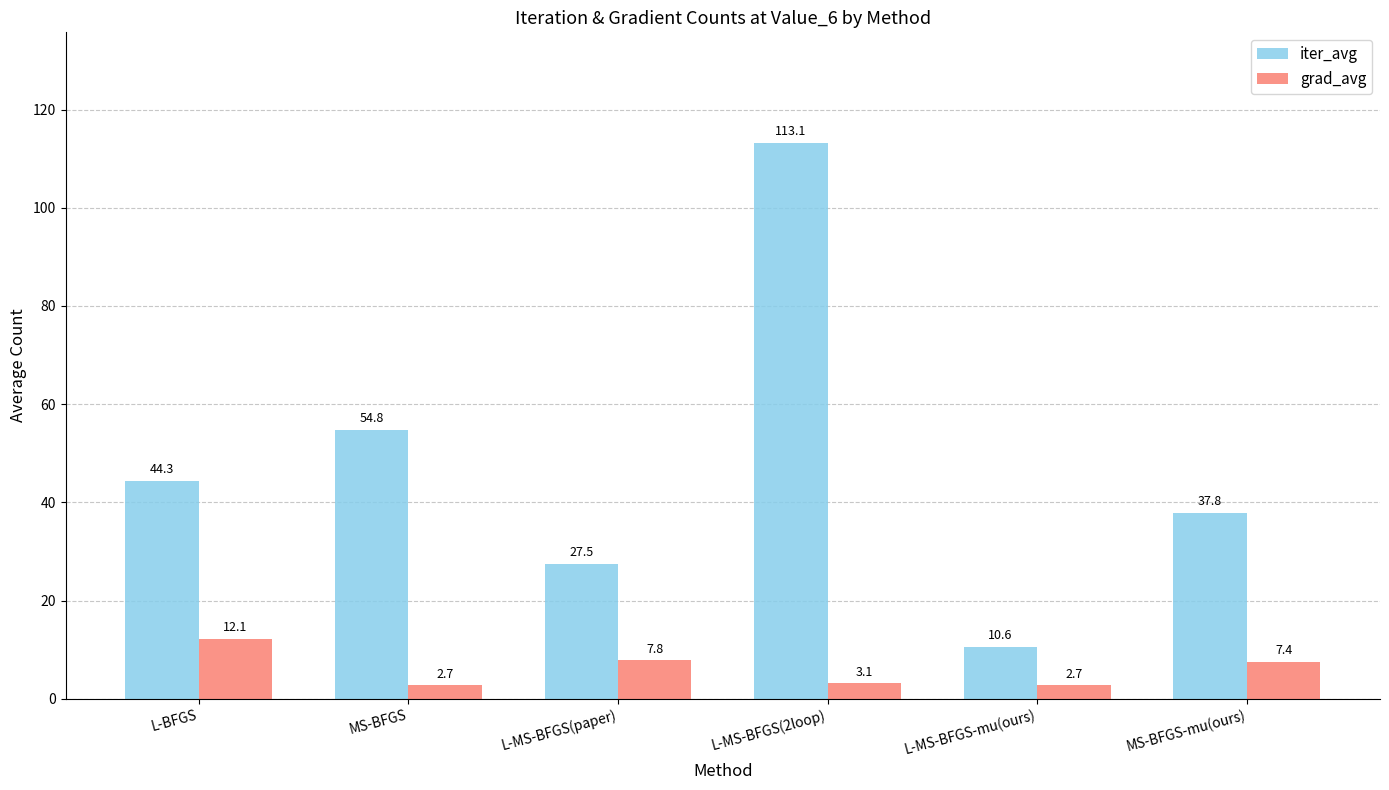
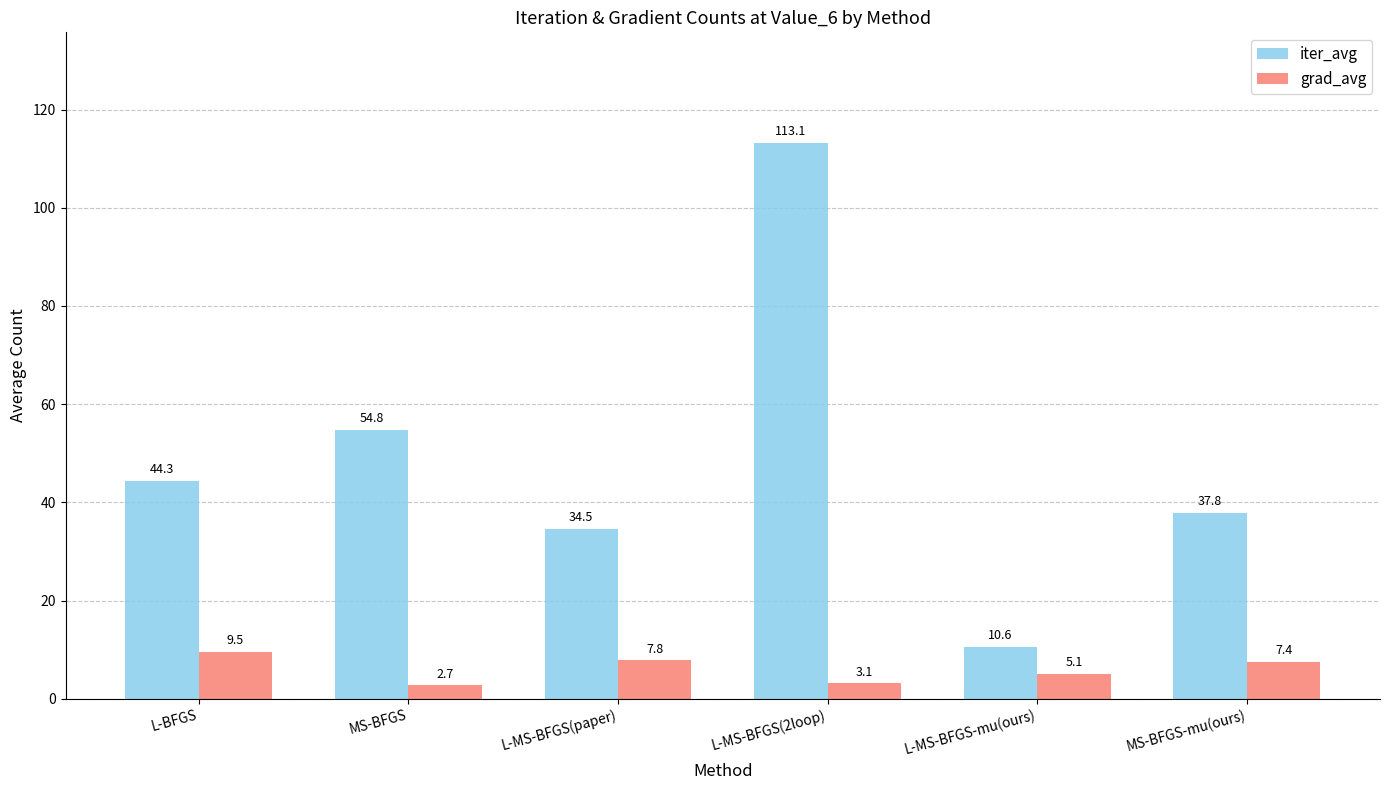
  {
    "iter_avg": {
      "L-BFGS": 44.3,
      "MS-BFGS": 54.8,
-     "L-MS-BFGS(paper)": 27.5,
+     "L-MS-BFGS(paper)": 34.5,
      "L-MS-BFGS(2loop)": 113.1,
      "L-MS-BFGS-mu(ours)": 10.6,
      "MS-BFGS-mu(ours)": 37.8
    },
    "grad_avg": {
-     "L-BFGS": 12.1,
+     "L-BFGS": 9.5,
      "MS-BFGS": 2.7,
      "L-MS-BFGS(paper)": 7.8,
      "L-MS-BFGS(2loop)": 3.1,
-     "L-MS-BFGS-mu(ours)": 2.7,
+     "L-MS-BFGS-mu(ours)": 5.1,
      "MS-BFGS-mu(ours)": 7.4
    }
  }
